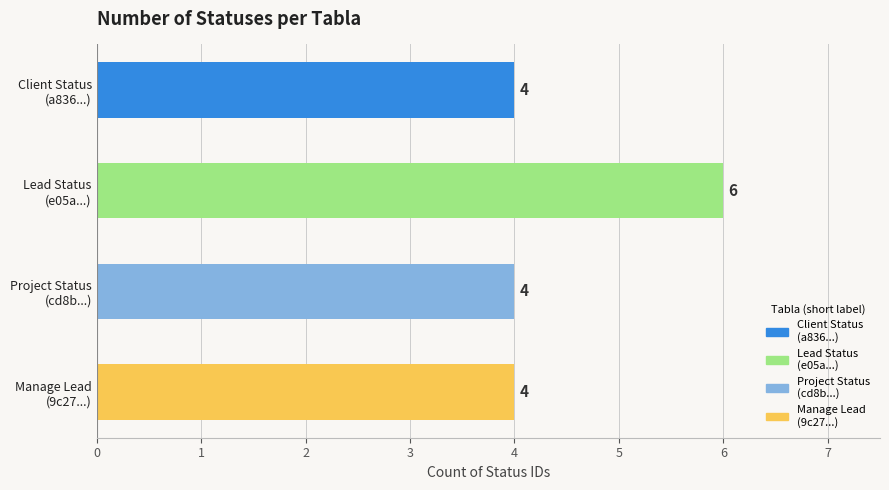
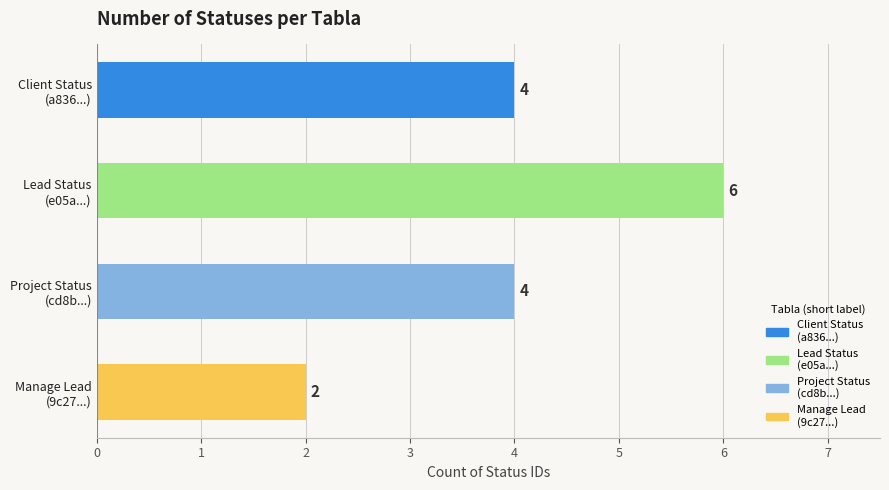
  {
    "Client Status (a836...)": 4,
    "Lead Status (e05a...)": 6,
    "Project Status (cd8b...)": 4,
-   "Manage Lead (9c27...)": 4
+   "Manage Lead (9c27...)": 2
  }
